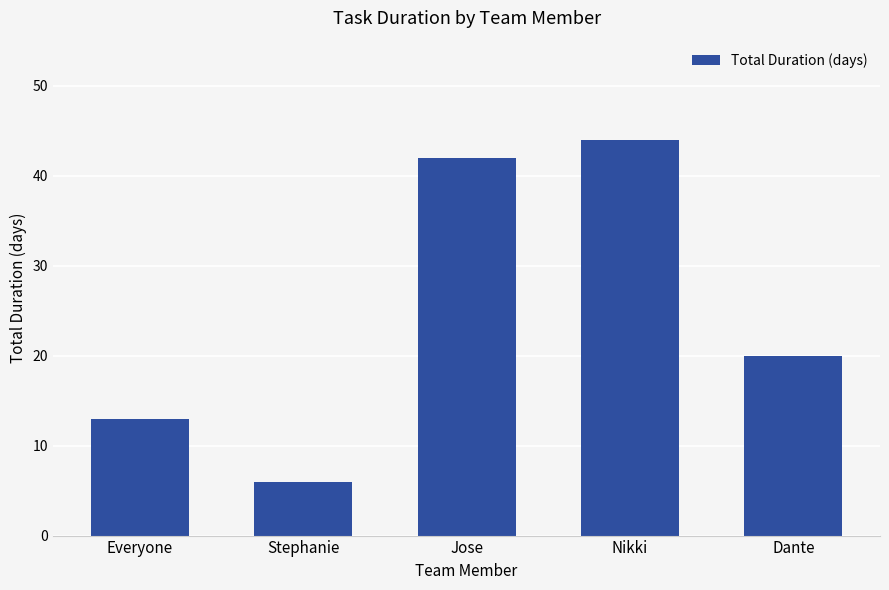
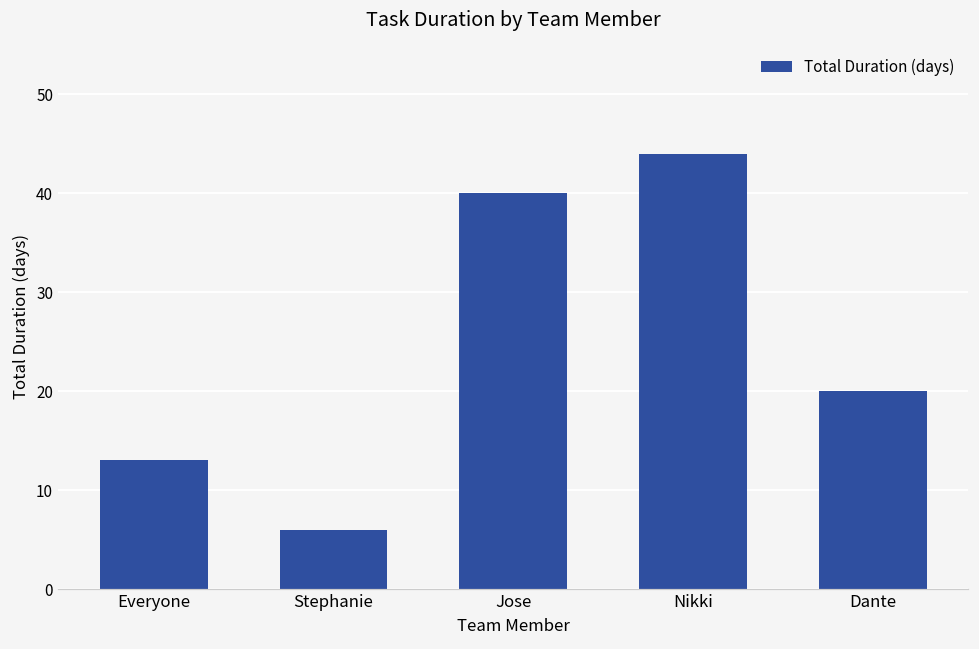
  {
    "Everyone": 13,
    "Stephanie": 6,
-   "Jose": 42,
+   "Jose": 40,
    "Nikki": 44,
    "Dante": 20
  }
